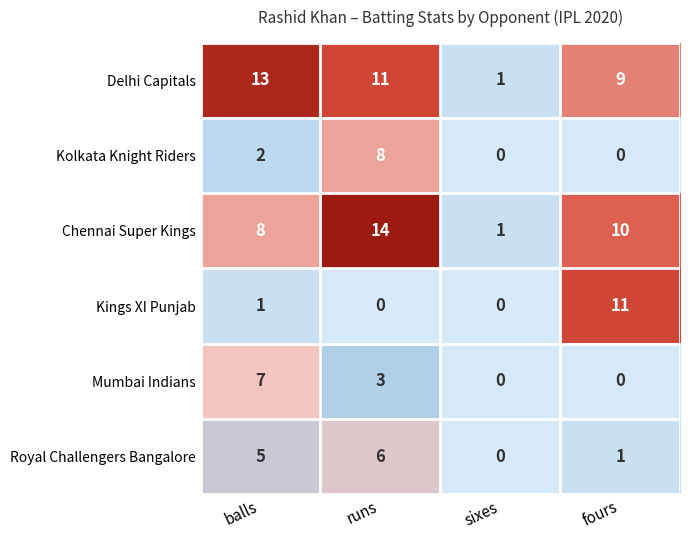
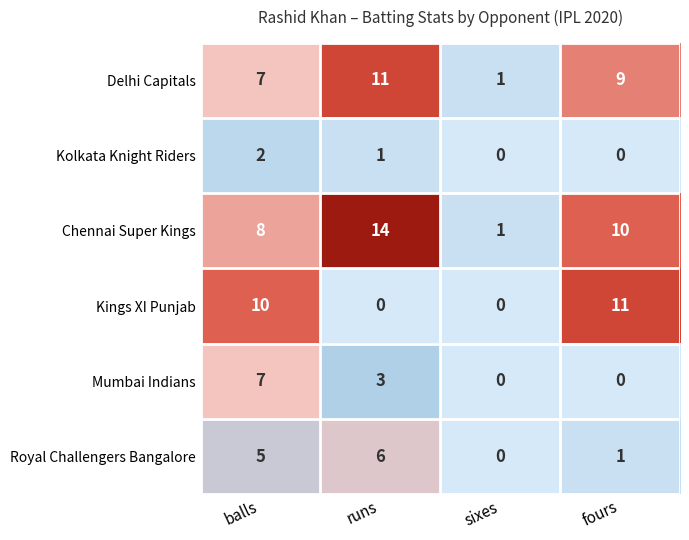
  {
    "Delhi Capitals": {
-     "balls": 13,
+     "balls": 7,
      "runs": 11,
      "sixes": 1,
      "fours": 9
    },
    "Kolkata Knight Riders": {
      "balls": 2,
-     "runs": 8,
+     "runs": 1,
      "sixes": 0,
      "fours": 0
    },
    "Chennai Super Kings": {
      "balls": 8,
      "runs": 14,
      "sixes": 1,
      "fours": 10
    },
    "Kings XI Punjab": {
-     "balls": 1,
+     "balls": 10,
      "runs": 0,
      "sixes": 0,
      "fours": 11
    },
    "Mumbai Indians": {
      "balls": 7,
      "runs": 3,
      "sixes": 0,
      "fours": 0
    },
    "Royal Challengers Bangalore": {
      "balls": 5,
      "runs": 6,
      "sixes": 0,
      "fours": 1
    }
  }
